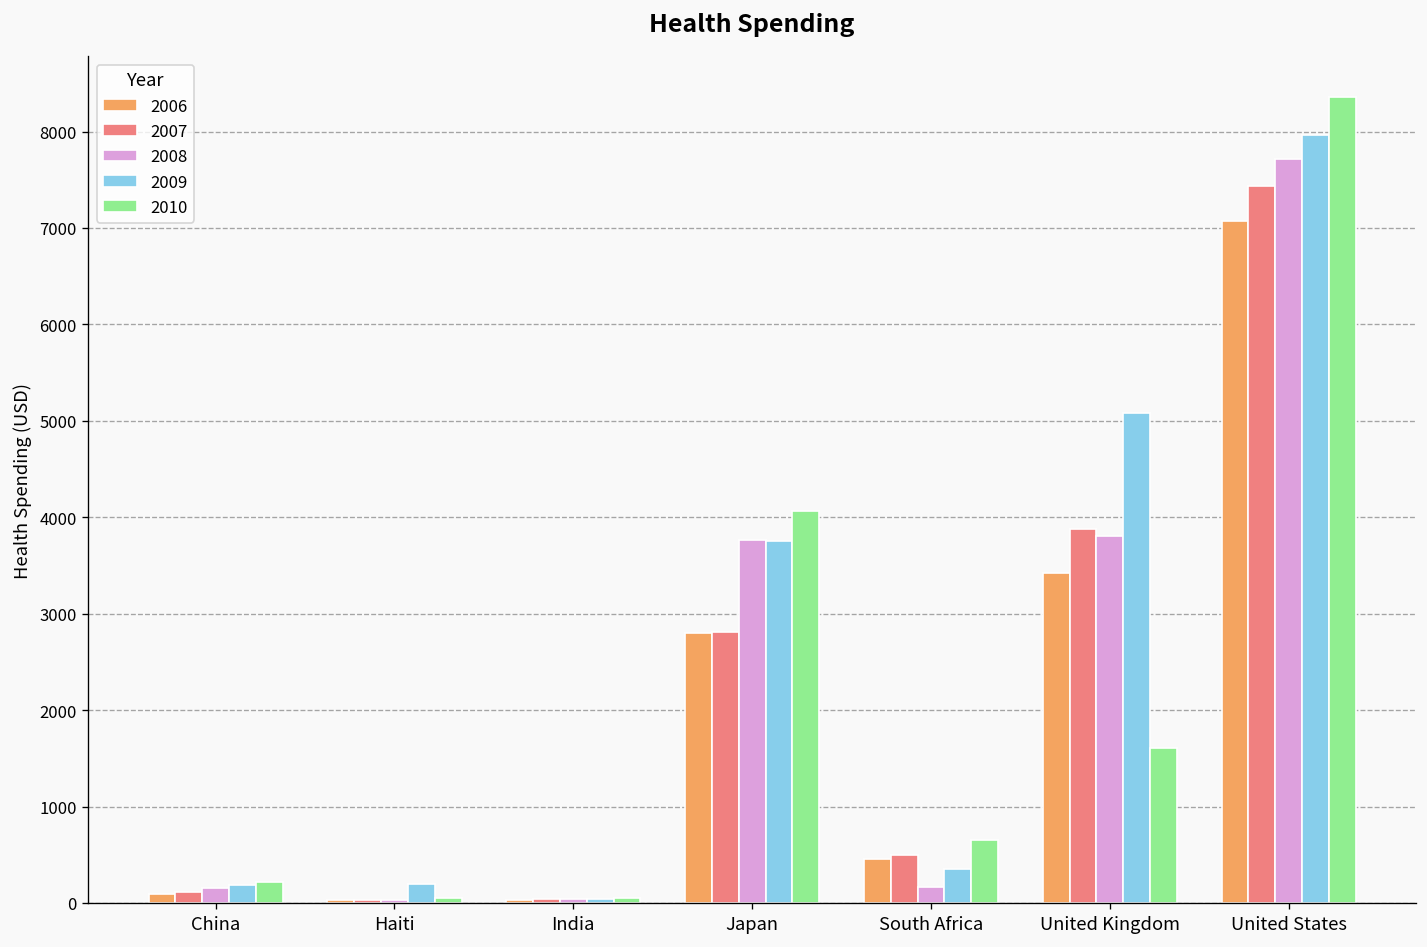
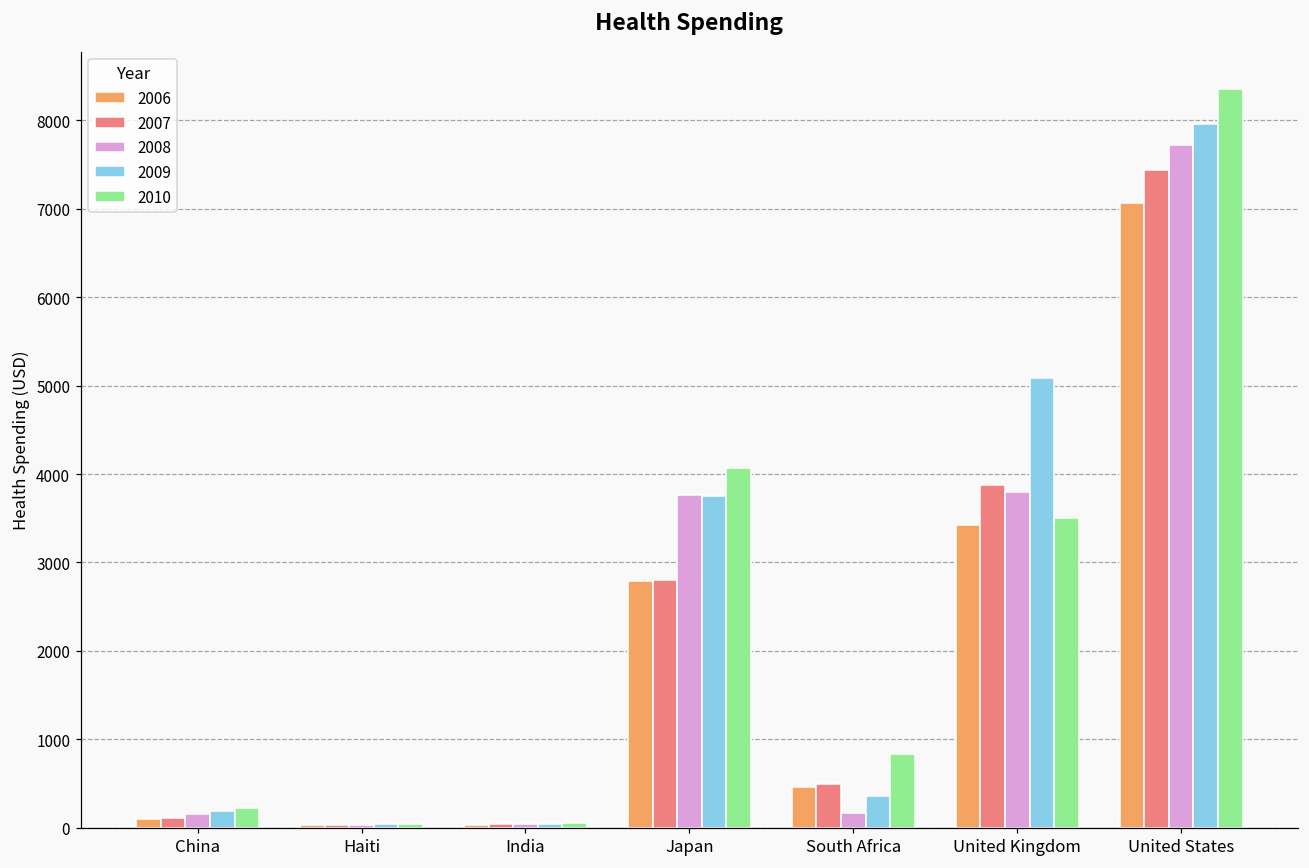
  {
    "2008": {
      "China": 200,
      "Haiti": 0,
      "India": 0,
      "Japan": 3800,
      "South Africa": 200,
      "United Kingdom": 3800,
      "United States": 7700
    },
    "2009": {
      "China": 200,
-     "Haiti": 200,
+     "Haiti": 0,
      "India": 0,
      "Japan": 3800,
      "South Africa": 400,
      "United Kingdom": 5100,
      "United States": 8000
    },
    "2010": {
      "China": 200,
      "Haiti": 0,
      "India": 100,
      "Japan": 4100,
-     "South Africa": 600,
-     "United Kingdom": 1600,
+     "South Africa": 800,
+     "United Kingdom": 3500,
      "United States": 8400
    }
  }
